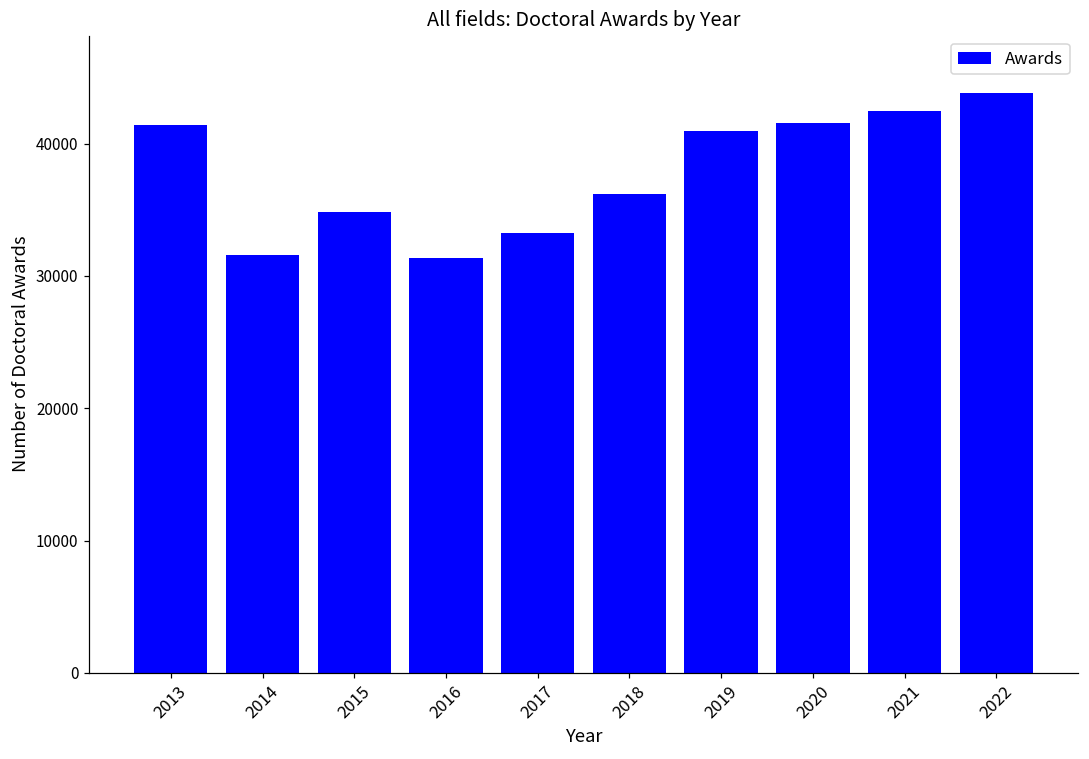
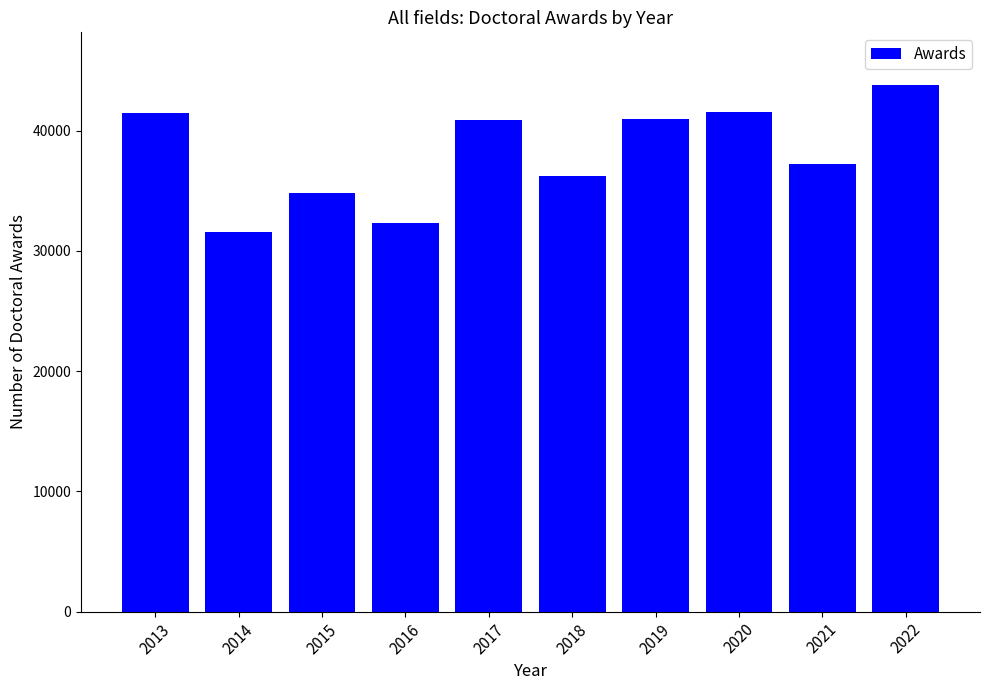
  {
    "2013": 41400,
    "2014": 31600,
    "2015": 34800,
-   "2016": 31300,
-   "2017": 33300,
+   "2016": 32300,
+   "2017": 40800,
    "2018": 36200,
    "2019": 40900,
    "2020": 41500,
-   "2021": 42500,
+   "2021": 37200,
    "2022": 43800
  }
